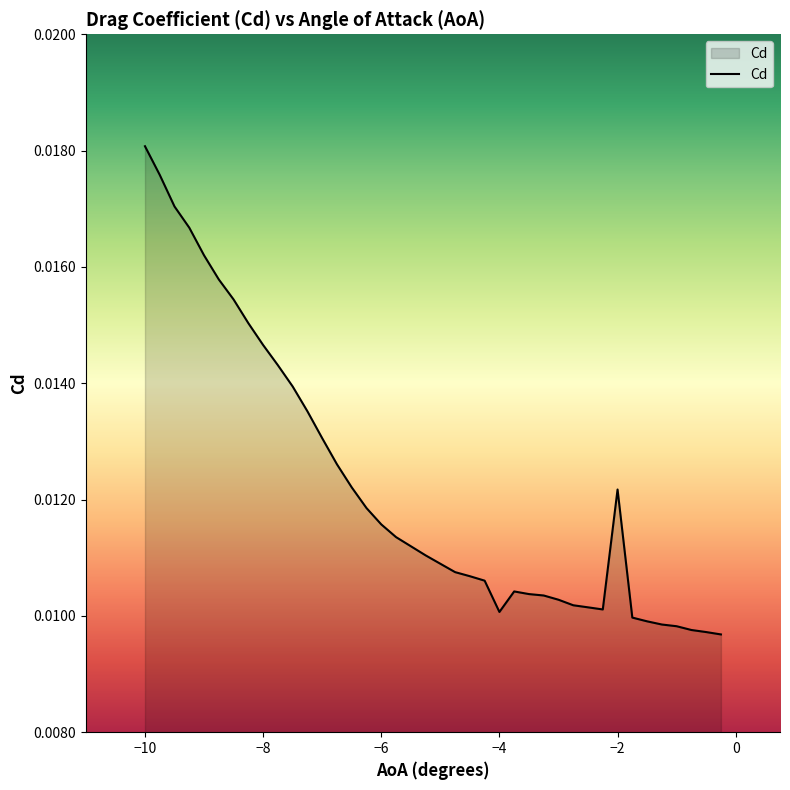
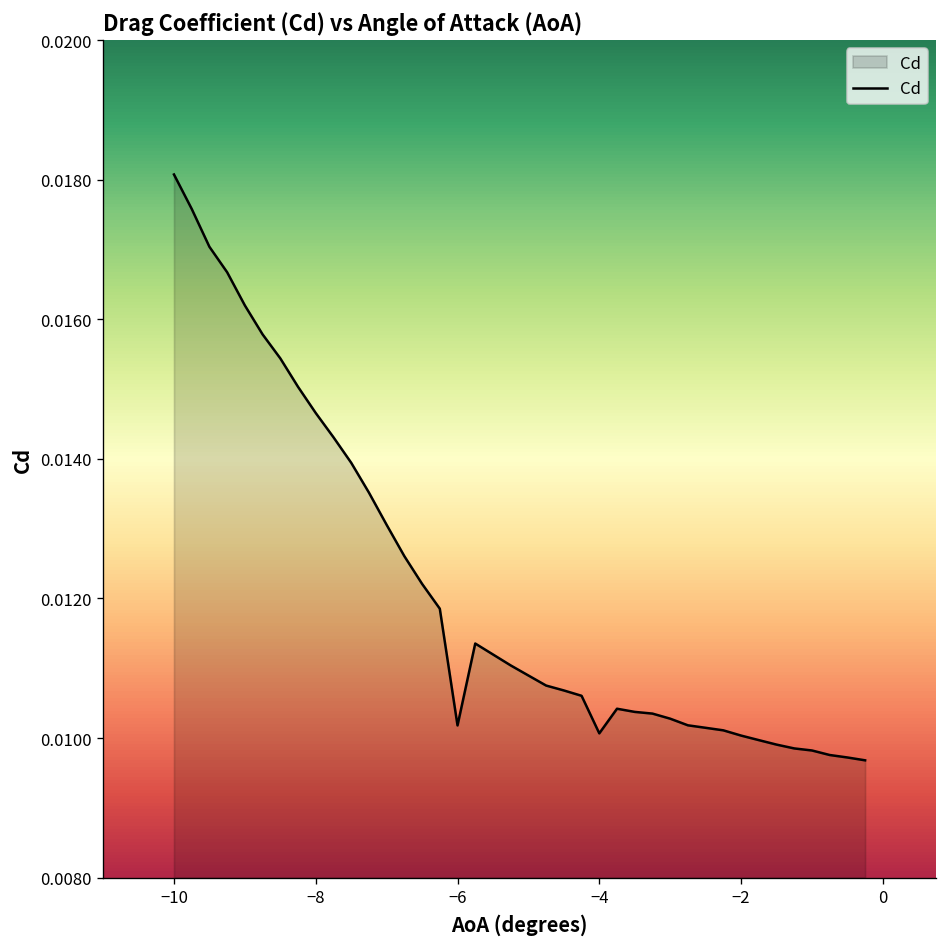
  {
    "−10": 0.0181,
    "−8": 0.0147,
-   "−6": 0.0116,
+   "−6": 0.0102,
    "−4": 0.0101,
-   "−2": 0.0122
+   "−2": 0.0100
  }
